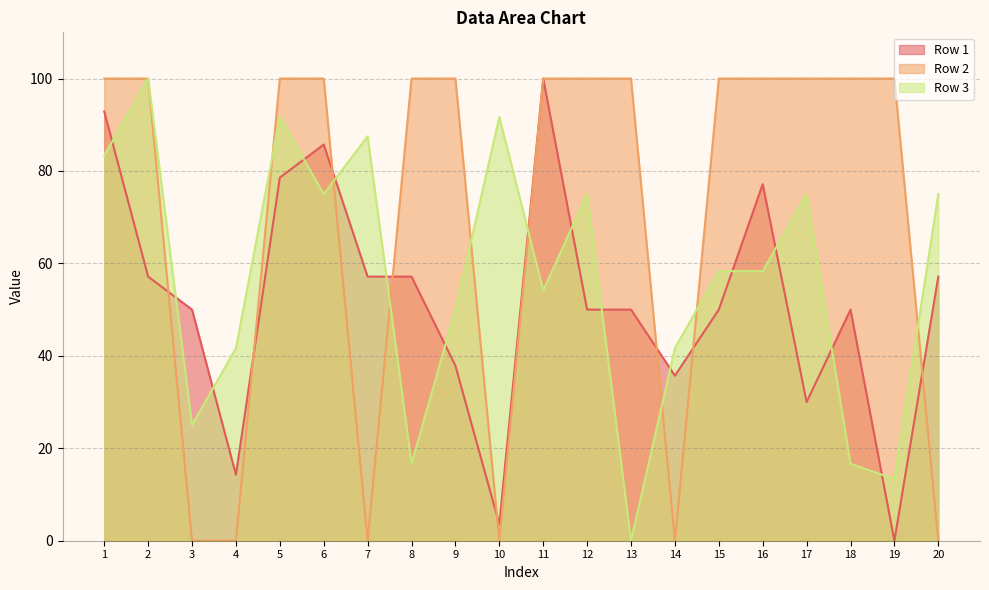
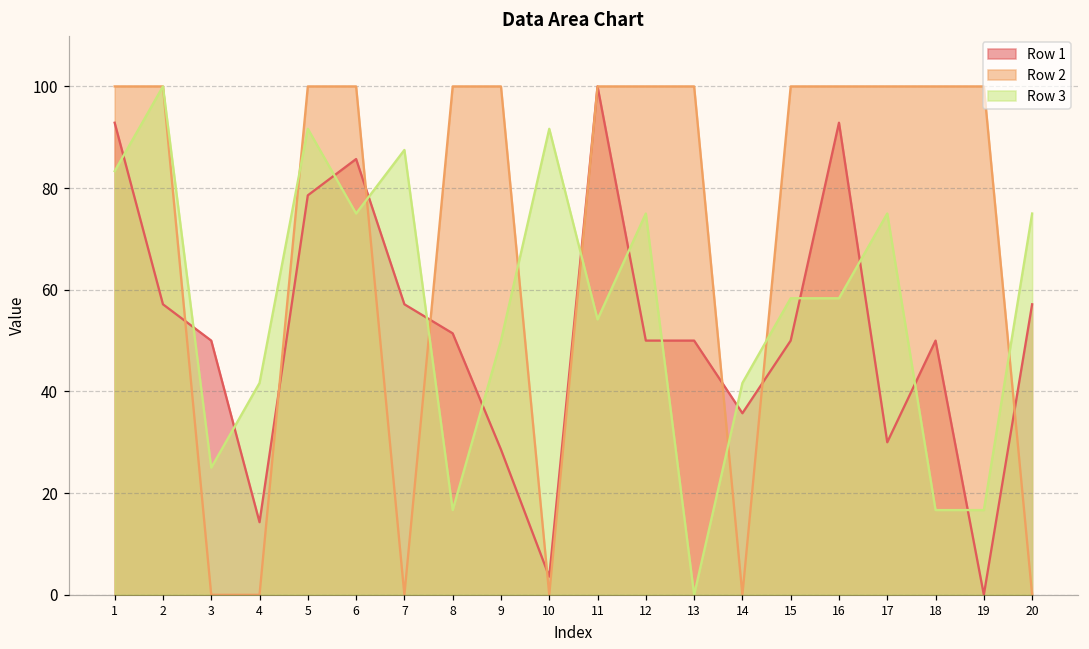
  {
    "Row 1": {
      "1": 93,
      "2": 57,
      "3": 50,
      "4": 14,
      "5": 79,
      "6": 86,
      "7": 57,
-     "8": 57,
-     "9": 38,
+     "8": 51,
+     "9": 29,
      "10": 4,
      "12": 50,
      "13": 50,
      "14": 36,
      "15": 50,
-     "16": 77,
+     "16": 93,
      "17": 30,
      "18": 50,
      "19": 0,
      "20": 57
    },
    "Row 2": {
      "1": 100,
      "3": 0,
      "4": 0,
      "5": 100,
      "6": 100,
      "7": 0,
      "8": 100,
      "9": 100,
      "10": 0,
      "12": 100,
      "13": 100,
      "14": 0,
      "15": 100,
      "16": 100,
      "17": 100,
      "18": 100,
      "20": 0
    },
    "Row 3": {
      "1": 83,
      "3": 25,
      "4": 42,
      "5": 92,
      "6": 75,
      "7": 88,
      "8": 17,
      "9": 50,
      "10": 92,
      "11": 54,
      "12": 75,
      "13": 0,
      "14": 42,
      "15": 58,
      "16": 58,
      "17": 75,
      "18": 17,
-     "19": 13,
+     "19": 17,
      "20": 75
    }
  }
